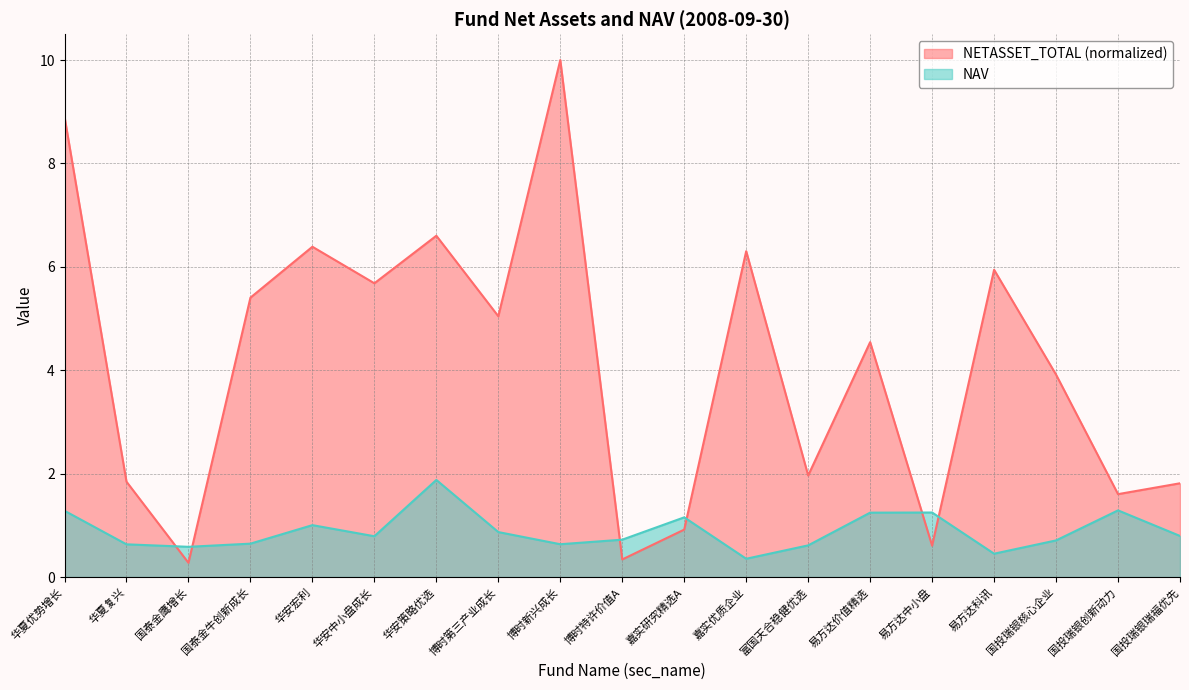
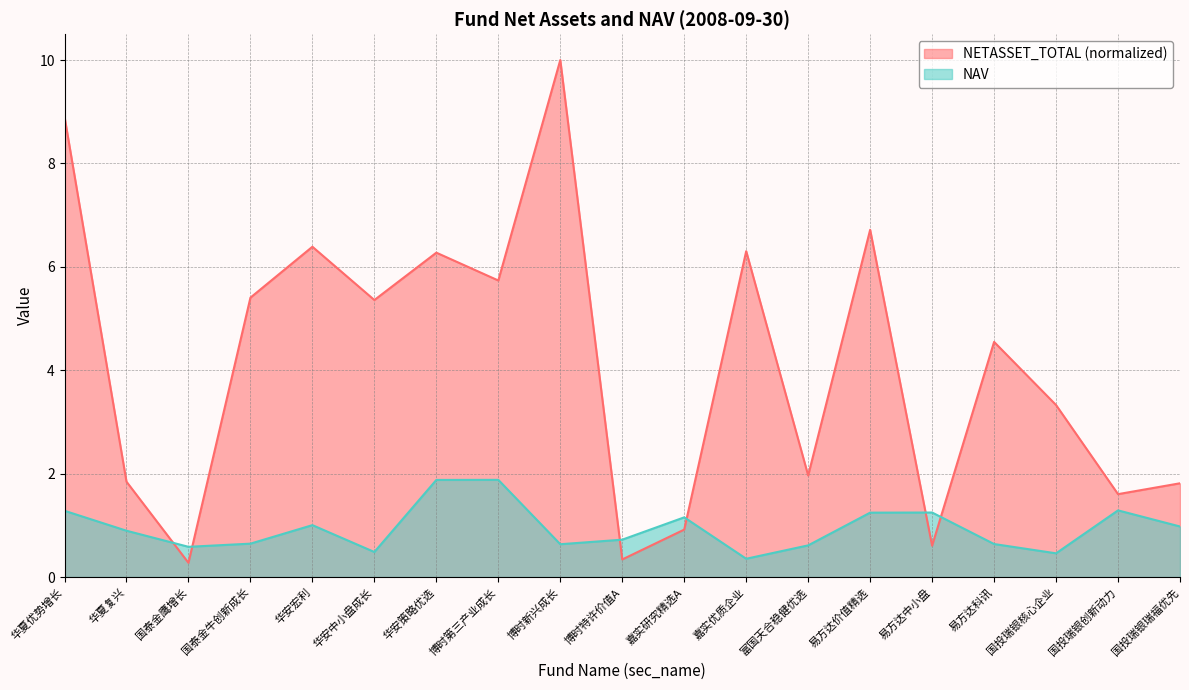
  {
    "NETASSET_TOTAL (normalized)": {
      "华夏优势增长": 8.9,
      "华夏复兴": 1.8,
      "国泰金鹰增长": 0.3,
      "国泰金牛创新成长": 5.4,
      "华安宏利": 6.4,
-     "华安中小盘成长": 5.7,
-     "华安策略优选": 6.6,
-     "博时第三产业成长": 5.0,
+     "华安中小盘成长": 5.4,
+     "华安策略优选": 6.3,
+     "博时第三产业成长": 5.7,
      "博时新兴成长": 10.0,
      "博时特许价值A": 0.3,
      "嘉实研究精选A": 0.9,
      "嘉实优质企业": 6.3,
      "富国天合稳健优选": 2.0,
-     "易方达价值精选": 4.5,
+     "易方达价值精选": 6.7,
      "易方达中小盘": 0.6,
-     "易方达科讯": 5.9,
-     "国投瑞银核心企业": 3.9,
+     "易方达科讯": 4.5,
+     "国投瑞银核心企业": 3.3,
      "国投瑞银创新动力": 1.6,
      "国投瑞银瑞福优先": 1.8
    },
    "NAV": {
      "华夏优势增长": 1.3,
-     "华夏复兴": 0.6,
+     "华夏复兴": 0.9,
      "国泰金鹰增长": 0.6,
      "国泰金牛创新成长": 0.6,
      "华安宏利": 1.0,
-     "华安中小盘成长": 0.8,
+     "华安中小盘成长": 0.5,
      "华安策略优选": 1.9,
-     "博时第三产业成长": 0.9,
+     "博时第三产业成长": 1.9,
      "博时新兴成长": 0.6,
      "博时特许价值A": 0.7,
      "嘉实研究精选A": 1.2,
      "嘉实优质企业": 0.4,
      "富国天合稳健优选": 0.6,
      "易方达价值精选": 1.2,
      "易方达中小盘": 1.2,
-     "易方达科讯": 0.5,
-     "国投瑞银核心企业": 0.7,
+     "易方达科讯": 0.6,
+     "国投瑞银核心企业": 0.5,
      "国投瑞银创新动力": 1.3,
-     "国投瑞银瑞福优先": 0.8
+     "国投瑞银瑞福优先": 1.0
    }
  }
